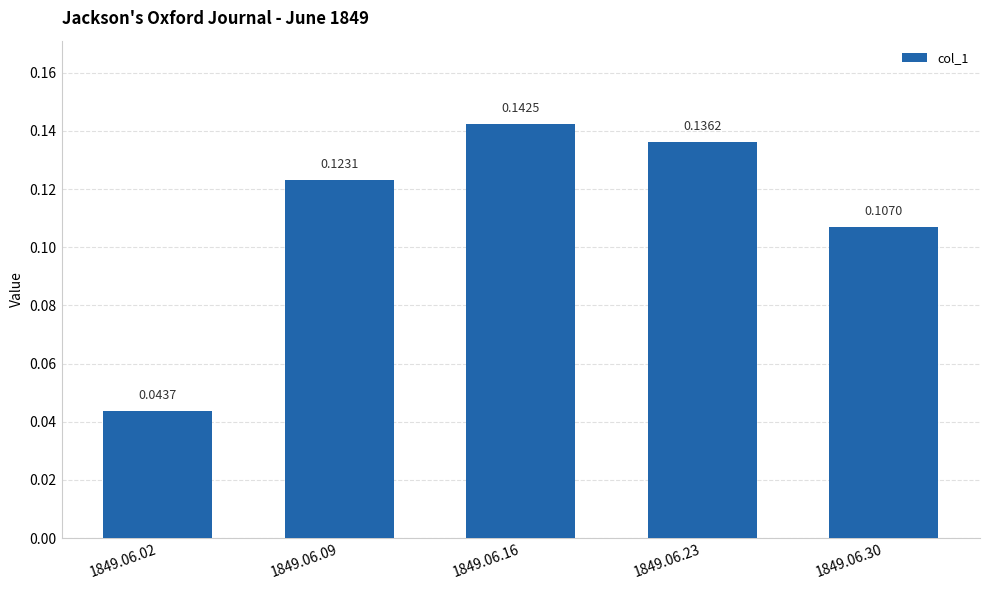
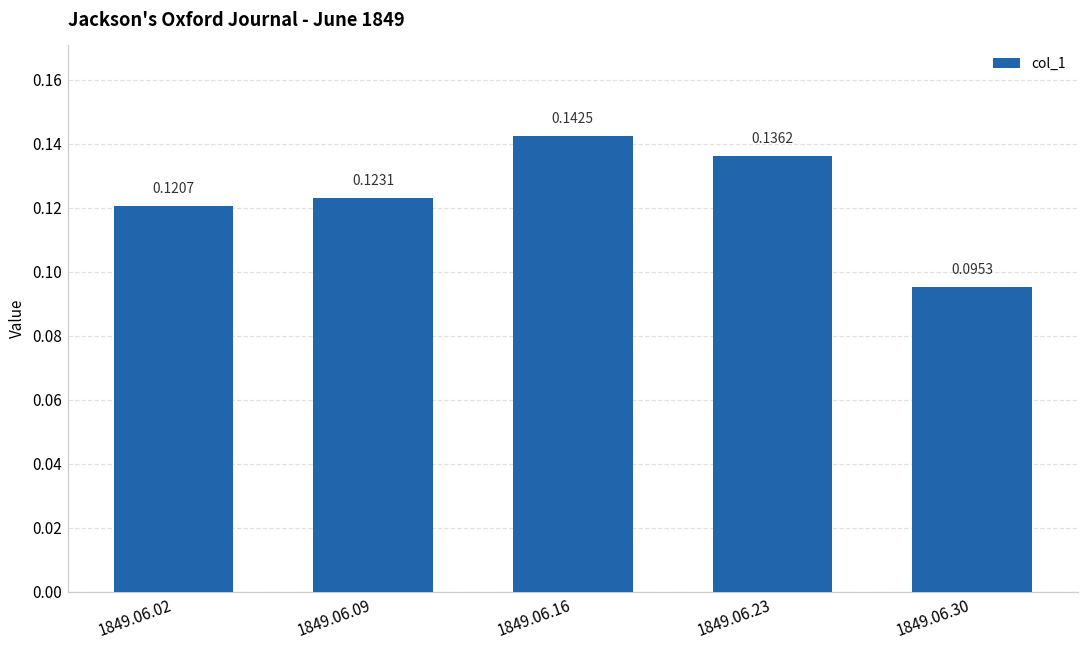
  {
-   "1849.06.02": 0.0437,
+   "1849.06.02": 0.1207,
    "1849.06.09": 0.1231,
    "1849.06.16": 0.1425,
    "1849.06.23": 0.1362,
-   "1849.06.30": 0.1070
+   "1849.06.30": 0.0953
  }
